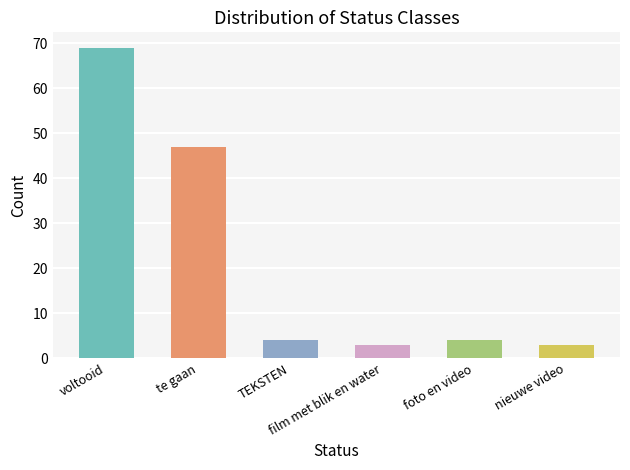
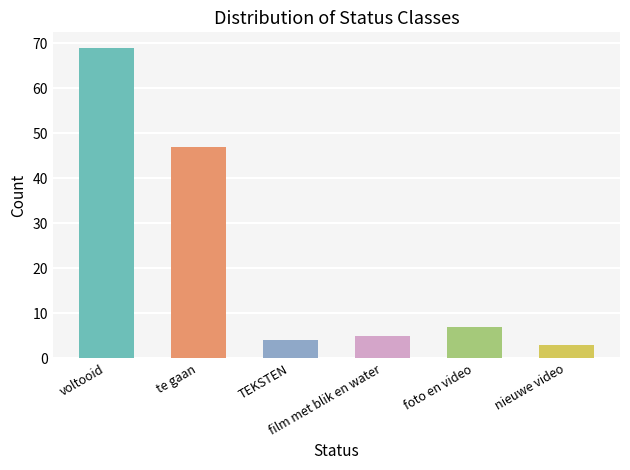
  {
    "voltooid": 69,
    "te gaan": 47,
    "TEKSTEN": 4,
-   "film met blik en water": 3,
-   "foto en video": 4,
+   "film met blik en water": 5,
+   "foto en video": 7,
    "nieuwe video": 3
  }
